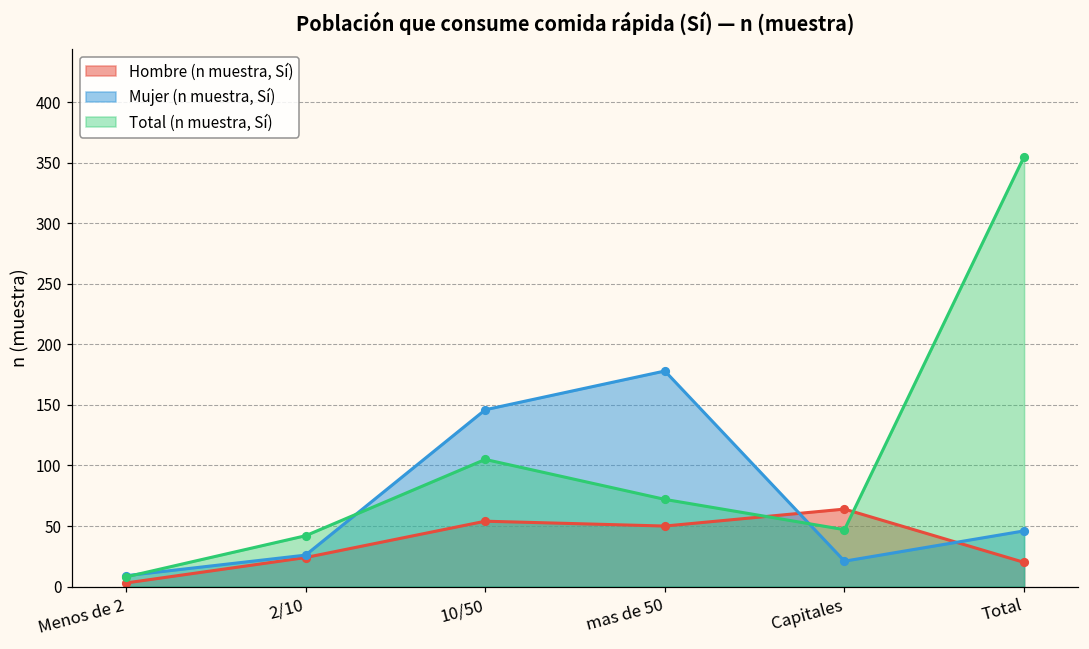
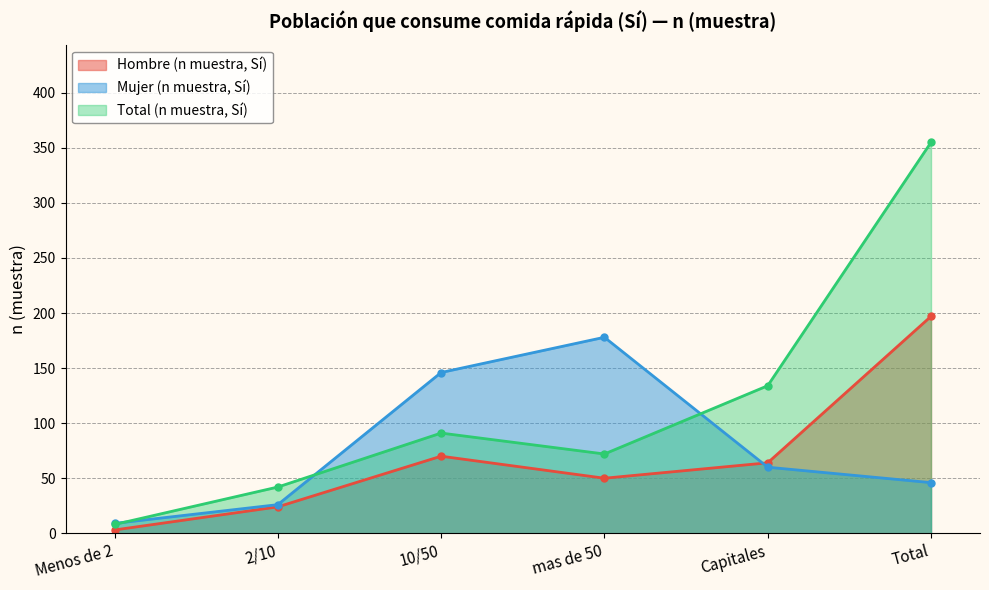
  {
    "Hombre (n muestra, Sí)": {
      "Menos de 2": 3,
-     "10/50": 54,
+     "10/50": 70,
      "mas de 50": 50,
      "Capitales": 64,
-     "Total": 20
+     "Total": 197
    },
    "Mujer (n muestra, Sí)": {
      "10/50": 146,
      "mas de 50": 178,
-     "Capitales": 21,
+     "Capitales": 60,
      "Total": 46
    },
    "Total (n muestra, Sí)": {
      "2/10": 42,
-     "10/50": 105,
+     "10/50": 91,
      "mas de 50": 72,
-     "Capitales": 47,
+     "Capitales": 134,
      "Total": 355
    }
  }
